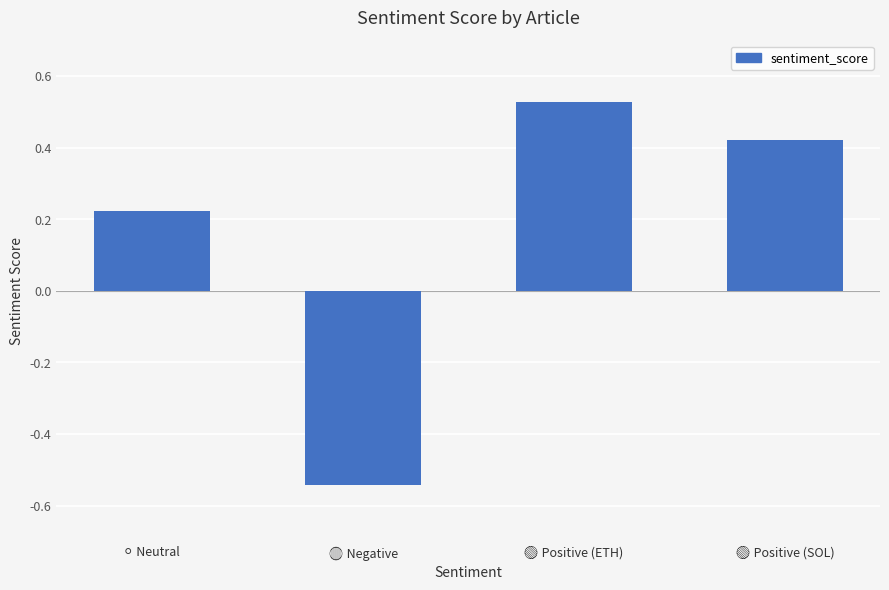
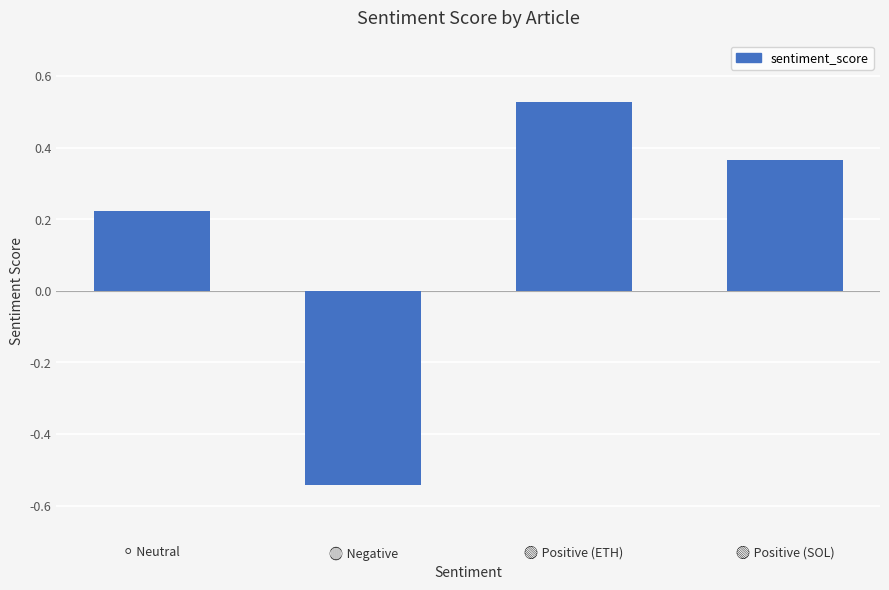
  {
    "⚪ Neutral": 0.22,
    "🔴 Negative": -0.54,
    "🟢 Positive (ETH)": 0.53,
-   "🟢 Positive (SOL)": 0.42
+   "🟢 Positive (SOL)": 0.37
  }
